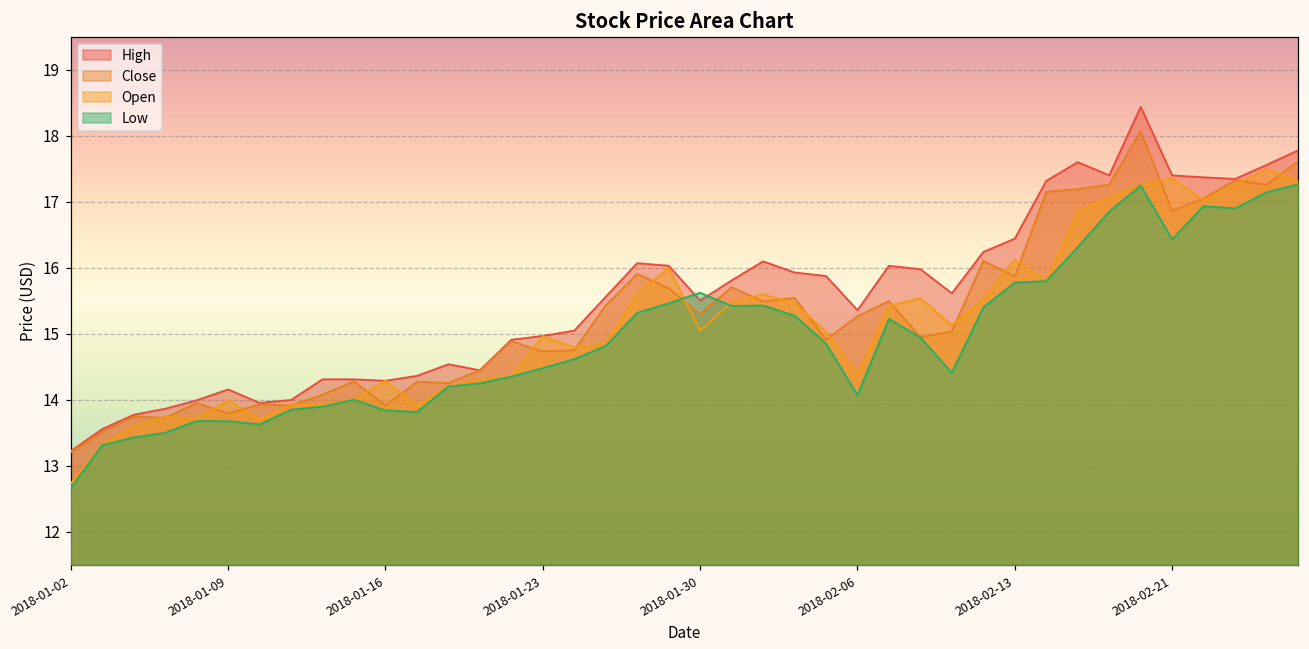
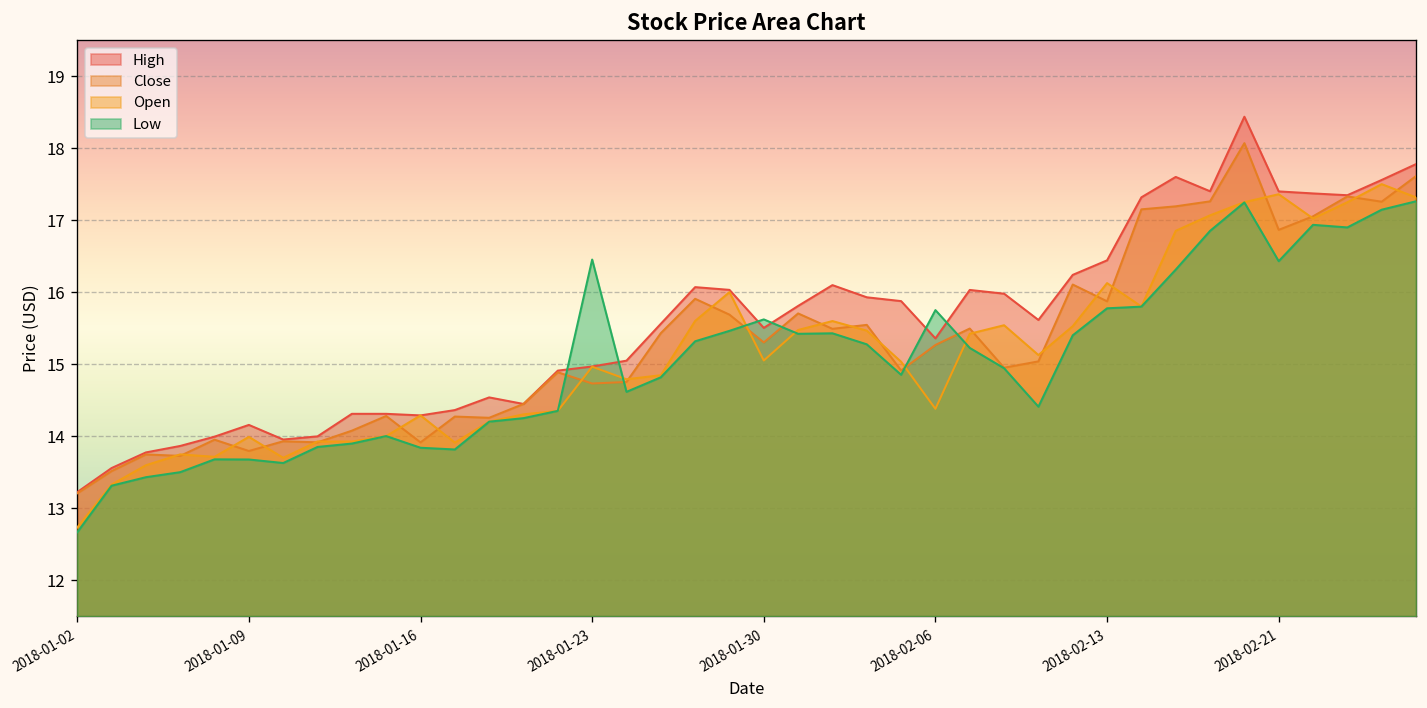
  {
    "Low": {
      "2018-01-02": 12.7,
      "2018-01-09": 13.7,
      "2018-01-16": 13.8,
-     "2018-01-23": 14.5,
+     "2018-01-23": 16.5,
      "2018-01-30": 15.6,
-     "2018-02-06": 14.1,
+     "2018-02-06": 15.8,
      "2018-02-13": 15.8,
      "2018-02-21": 16.4
    }
  }
